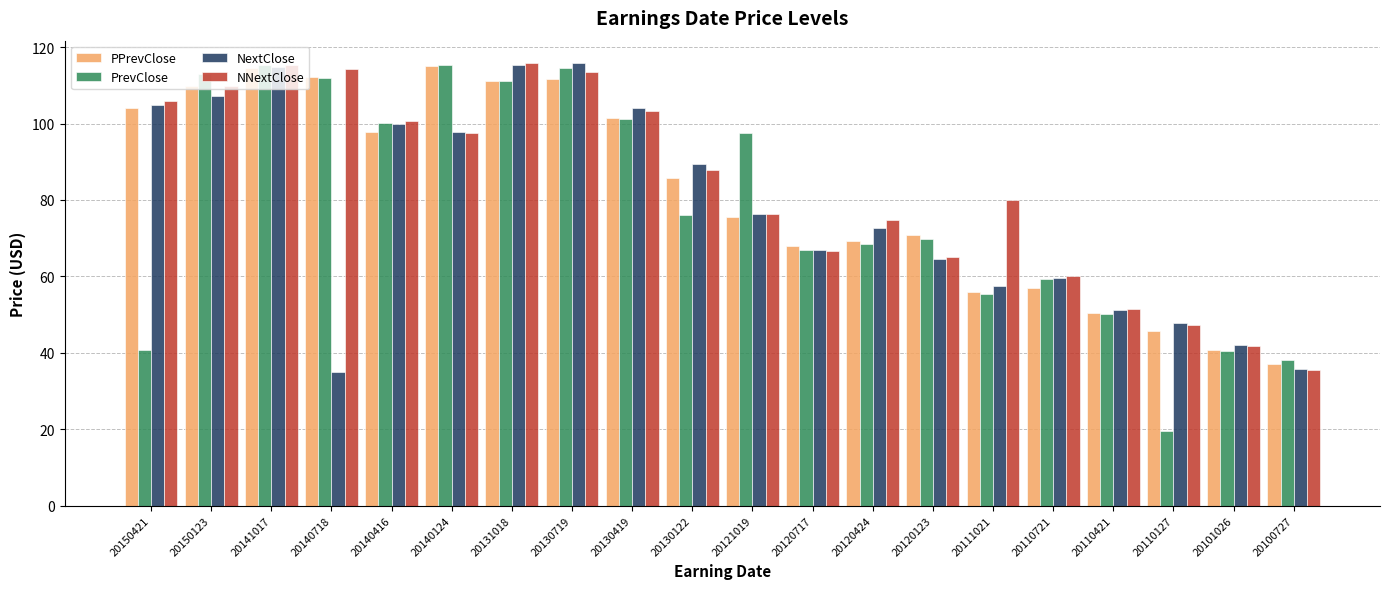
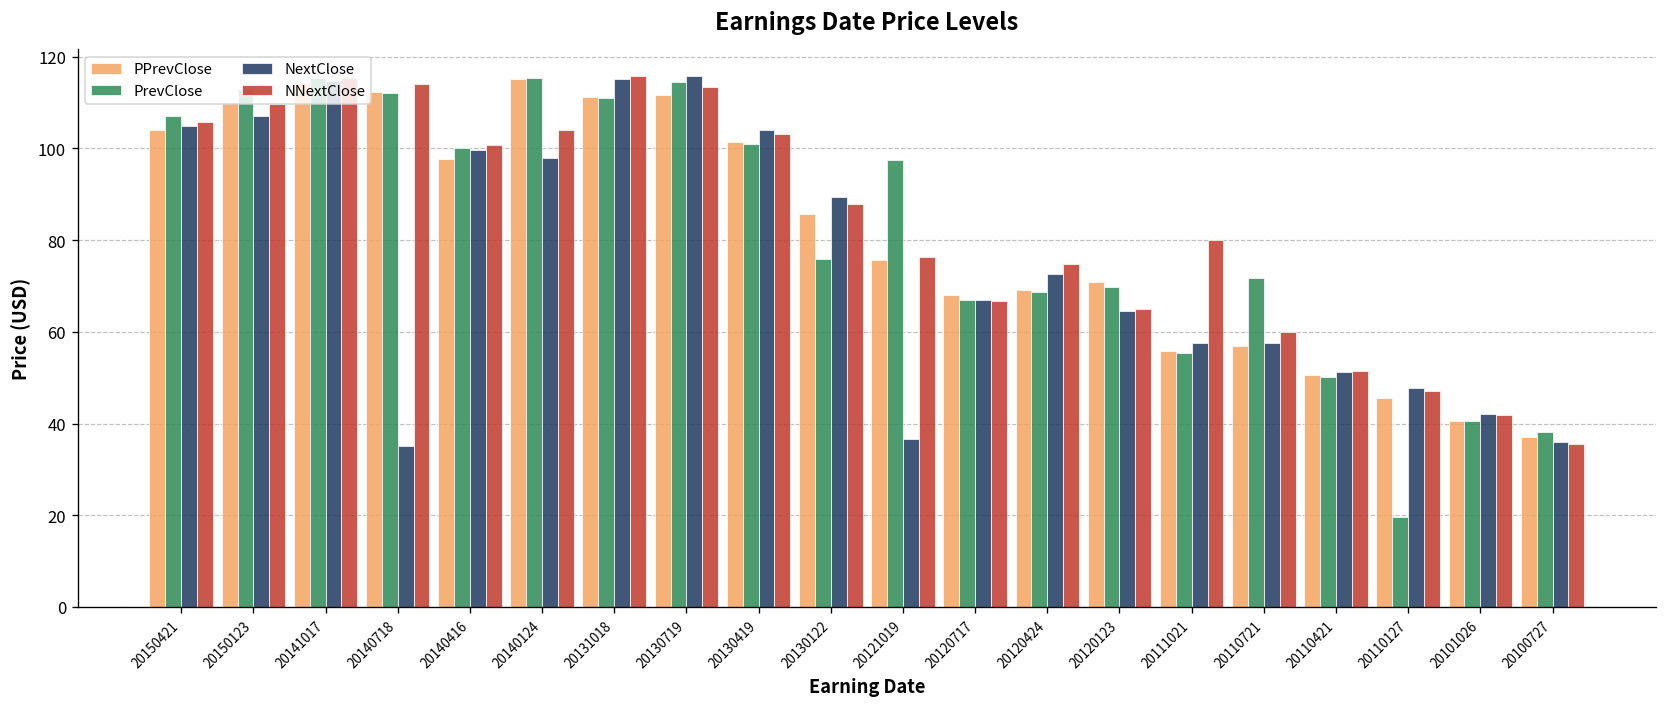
  {
    "PPrevClose": {
      "20150421": 104,
      "20140718": 112,
      "20140416": 98,
      "20140124": 115,
      "20131018": 111,
      "20130719": 112,
      "20130419": 101,
      "20130122": 86,
      "20121019": 76,
      "20120717": 68,
      "20120424": 69,
      "20120123": 71,
      "20111021": 56,
      "20110721": 57,
      "20110421": 51,
      "20110127": 46,
      "20101026": 41,
      "20100727": 37
    },
    "PrevClose": {
-     "20150421": 41,
+     "20150421": 107,
      "20140718": 112,
      "20140416": 100,
      "20140124": 115,
      "20131018": 111,
      "20130719": 115,
      "20130419": 101,
      "20130122": 76,
      "20121019": 97,
      "20120717": 67,
      "20120424": 69,
      "20120123": 70,
      "20111021": 55,
-     "20110721": 59,
+     "20110721": 72,
      "20110421": 50,
      "20110127": 20,
      "20101026": 40,
      "20100727": 38
    },
    "NextClose": {
      "20150421": 105,
      "20150123": 107,
      "20140718": 35,
      "20140416": 100,
      "20140124": 98,
      "20131018": 115,
      "20130719": 116,
      "20130419": 104,
      "20130122": 89,
-     "20121019": 76,
+     "20121019": 37,
      "20120717": 67,
      "20120424": 73,
      "20120123": 65,
      "20111021": 57,
-     "20110721": 60,
+     "20110721": 58,
      "20110421": 51,
      "20110127": 48,
      "20101026": 42,
      "20100727": 36
    },
    "NNextClose": {
      "20150421": 106,
      "20140718": 114,
      "20140416": 101,
-     "20140124": 98,
+     "20140124": 104,
      "20131018": 116,
      "20130719": 113,
      "20130419": 103,
      "20130122": 88,
      "20121019": 76,
      "20120717": 67,
      "20120424": 75,
      "20120123": 65,
      "20111021": 80,
      "20110721": 60,
      "20110421": 52,
      "20110127": 47,
      "20101026": 42,
      "20100727": 35
    }
  }
